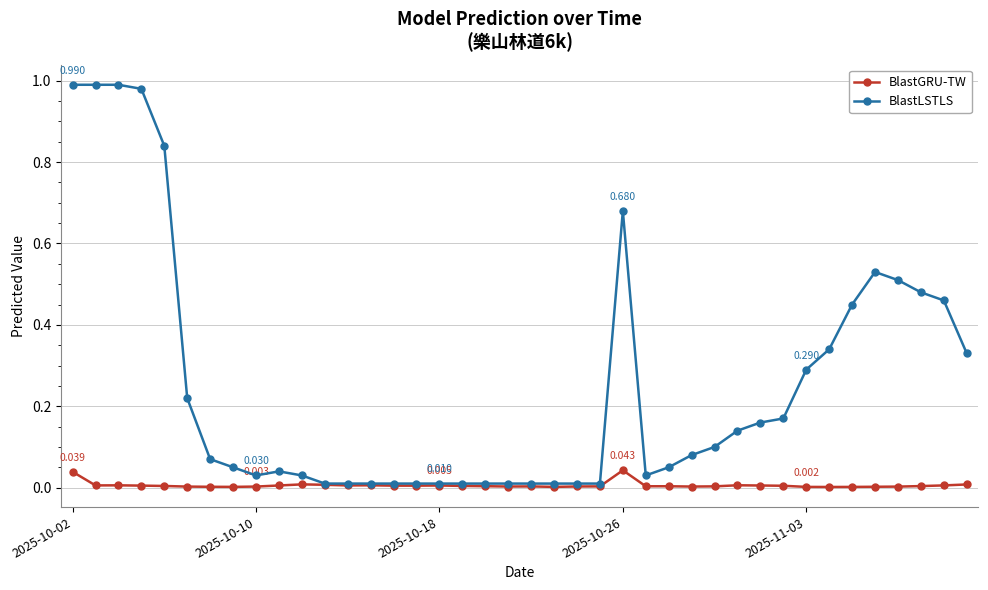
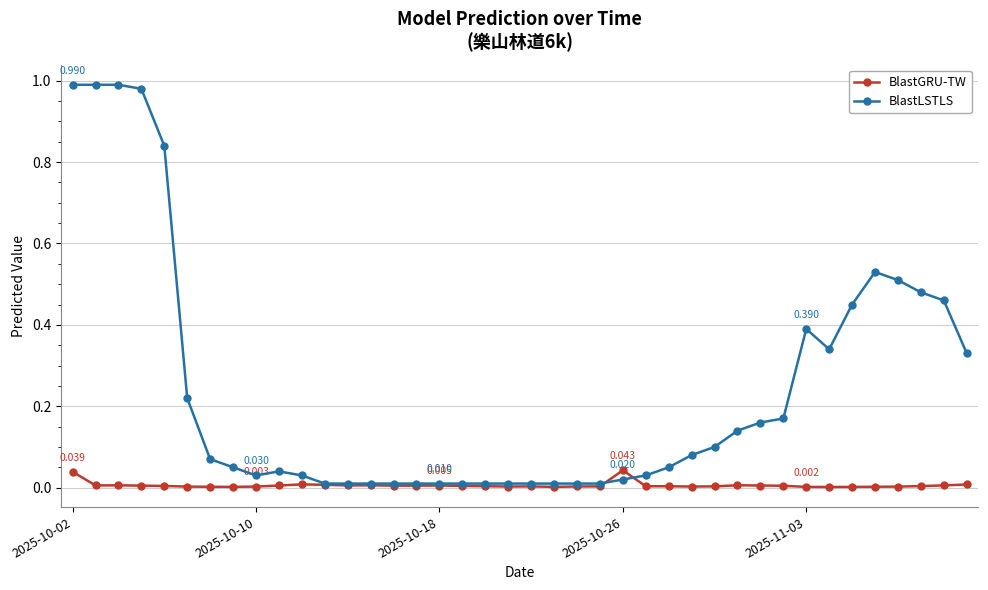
  {
    "BlastGRU-TW": {
      "2025-10-02": 0.039,
      "2025-10-26": 0.043,
      "2025-11-03": 0.002
    },
    "BlastLSTLS": {
      "2025-10-02": 0.990,
      "2025-10-10": 0.030,
-     "2025-10-26": 0.680,
-     "2025-11-03": 0.290
+     "2025-10-26": 0.020,
+     "2025-11-03": 0.390
    }
  }
